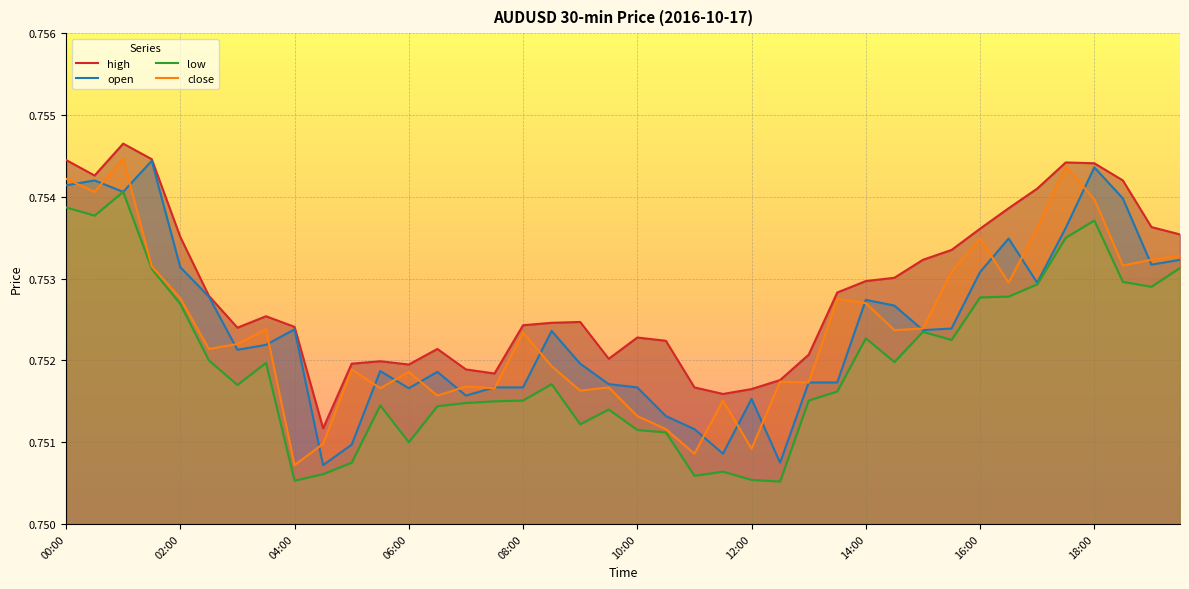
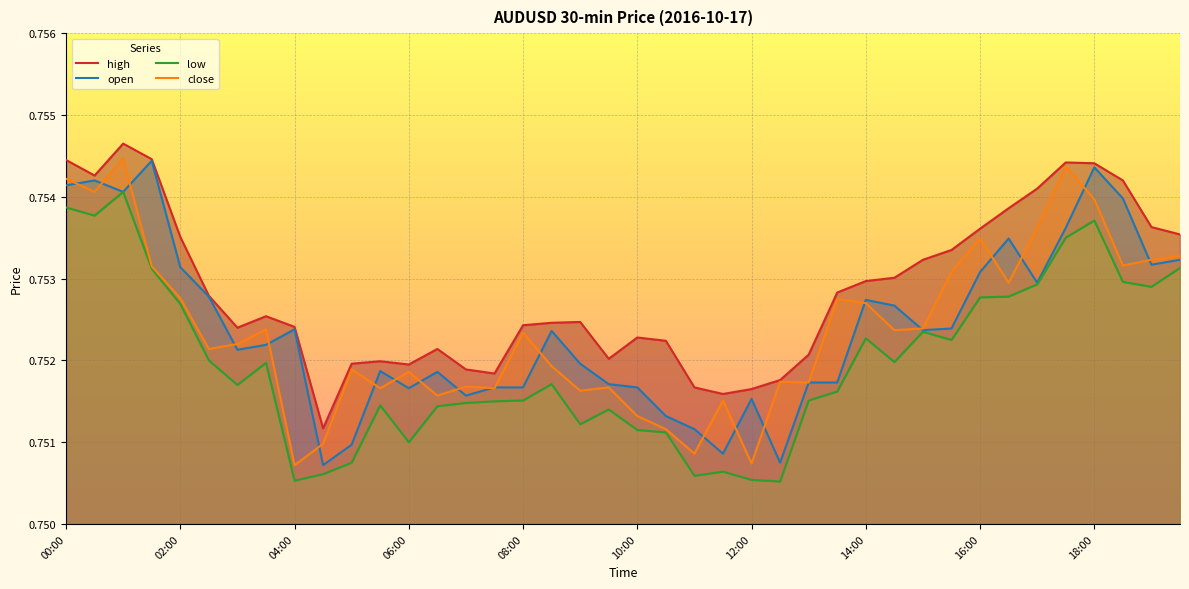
  {
    "high": {
      "00:00": 0.7545,
      "02:00": 0.7535,
      "06:00": 0.7520,
      "08:00": 0.7524,
      "10:00": 0.7523,
      "12:00": 0.7517,
      "14:00": 0.7530,
      "16:00": 0.7536,
      "18:00": 0.7544
    },
    "open": {
      "00:00": 0.7541,
      "02:00": 0.7531,
      "06:00": 0.7517,
      "08:00": 0.7517,
      "10:00": 0.7517,
      "12:00": 0.7515,
      "14:00": 0.7527,
      "16:00": 0.7531,
      "18:00": 0.7544
    },
    "low": {
      "00:00": 0.7539,
      "02:00": 0.7527,
      "04:00": 0.7505,
      "06:00": 0.7510,
      "08:00": 0.7515,
      "10:00": 0.7512,
      "12:00": 0.7505,
      "14:00": 0.7523,
      "16:00": 0.7528,
      "18:00": 0.7537
    },
    "close": {
      "00:00": 0.7542,
      "02:00": 0.7528,
      "04:00": 0.7507,
      "06:00": 0.7519,
      "08:00": 0.7523,
      "10:00": 0.7513,
-     "12:00": 0.7509,
+     "12:00": 0.7507,
      "14:00": 0.7527,
      "16:00": 0.7535,
      "18:00": 0.7540
    }
  }
